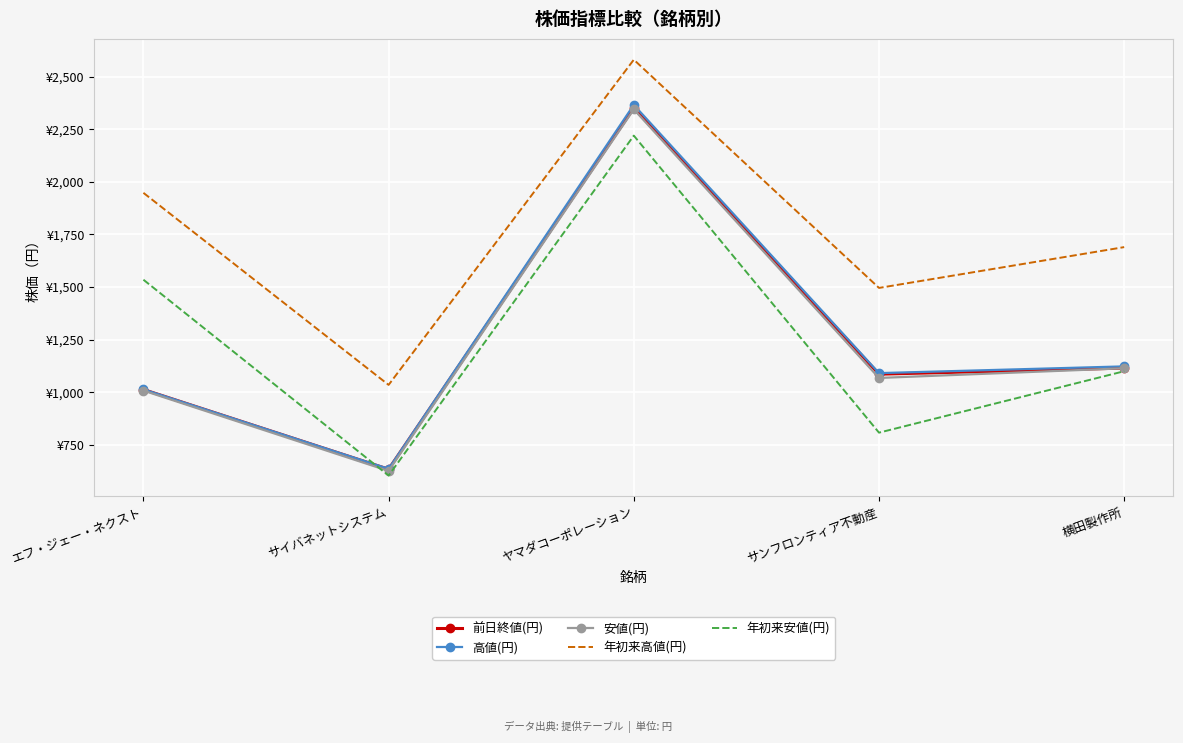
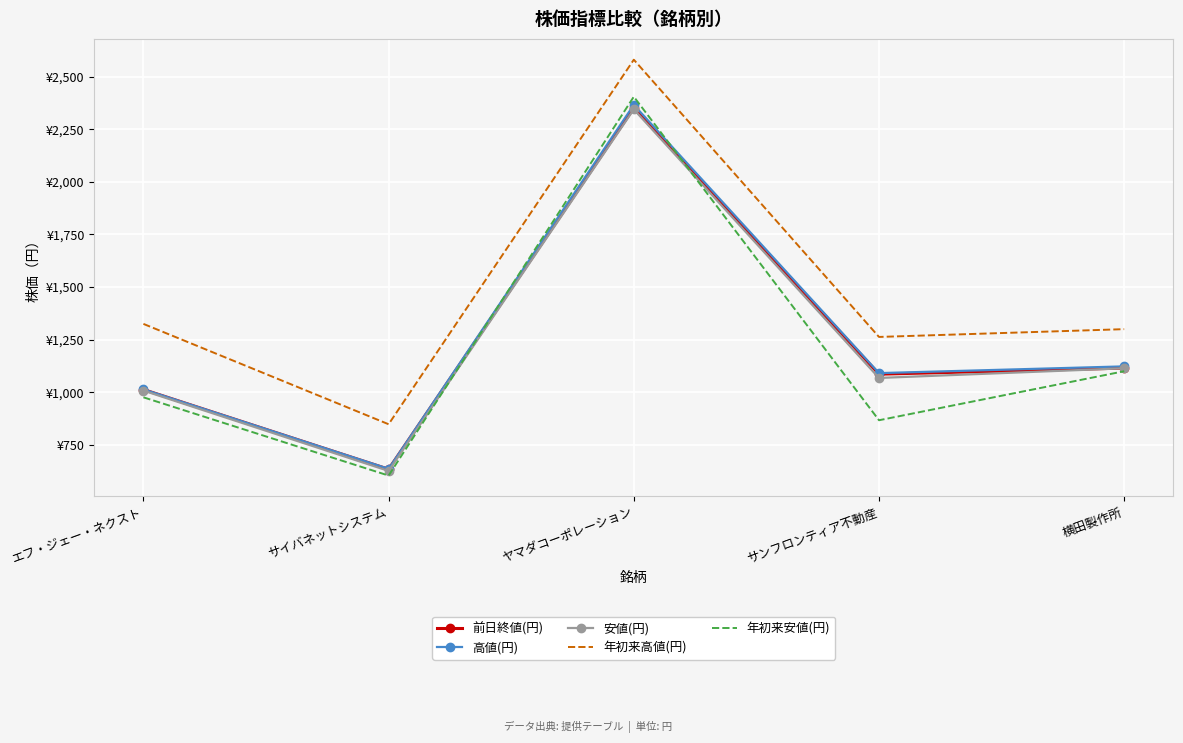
  {
    "高値(円)": {
      "ヤマダコーポレーション": "¥2,370"
    },
    "安値(円)": {
      "サンフロンティア不動産": "¥1,070"
    },
    "年初来高値(円)": {
-     "エフ・ジェー・ネクスト": "¥1,950",
-     "サイバネットシステム": "¥1,040",
+     "エフ・ジェー・ネクスト": "¥1,330",
+     "サイバネットシステム": "¥850",
      "ヤマダコーポレーション": "¥2,580",
-     "サンフロンティア不動産": "¥1,500",
-     "横田製作所": "¥1,690"
+     "サンフロンティア不動産": "¥1,260",
+     "横田製作所": "¥1,300"
    },
    "年初来安値(円)": {
-     "エフ・ジェー・ネクスト": "¥1,540",
+     "エフ・ジェー・ネクスト": "¥980",
      "サイバネットシステム": "¥600",
-     "ヤマダコーポレーション": "¥2,220",
-     "サンフロンティア不動産": "¥810",
+     "ヤマダコーポレーション": "¥2,410",
+     "サンフロンティア不動産": "¥870",
      "横田製作所": "¥1,100"
    }
  }
